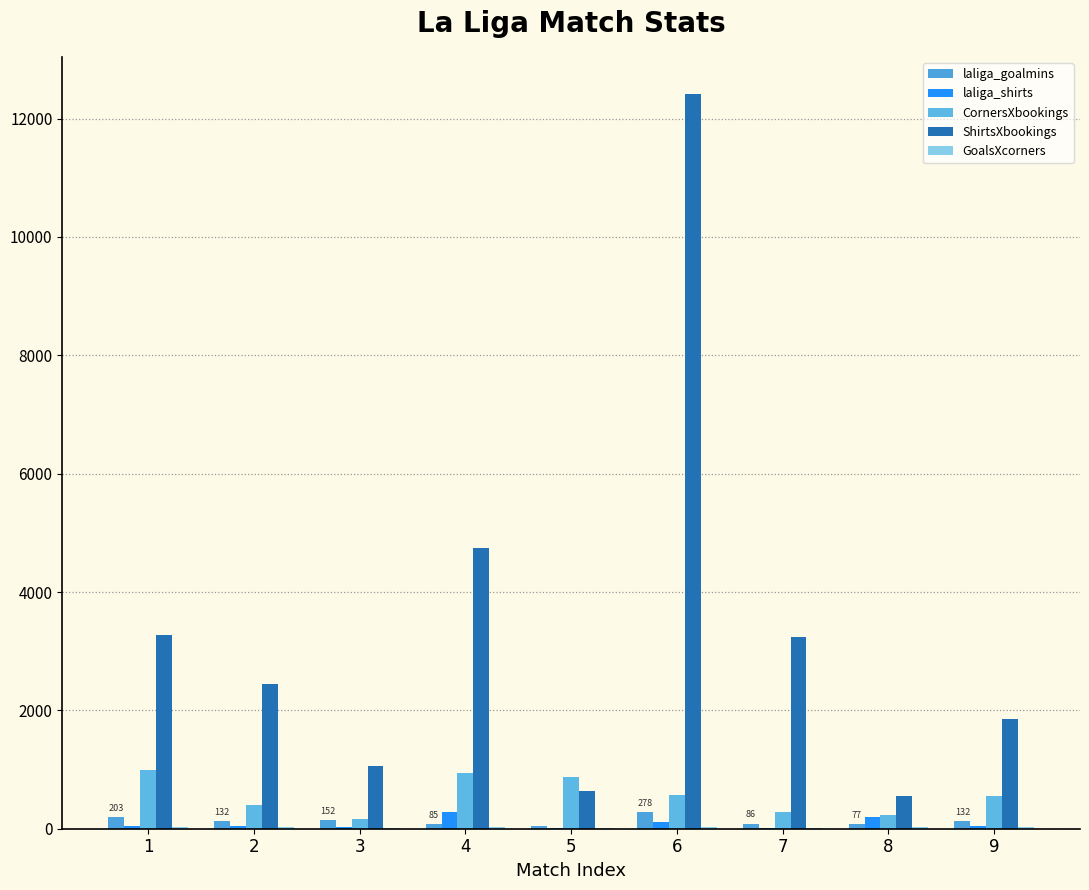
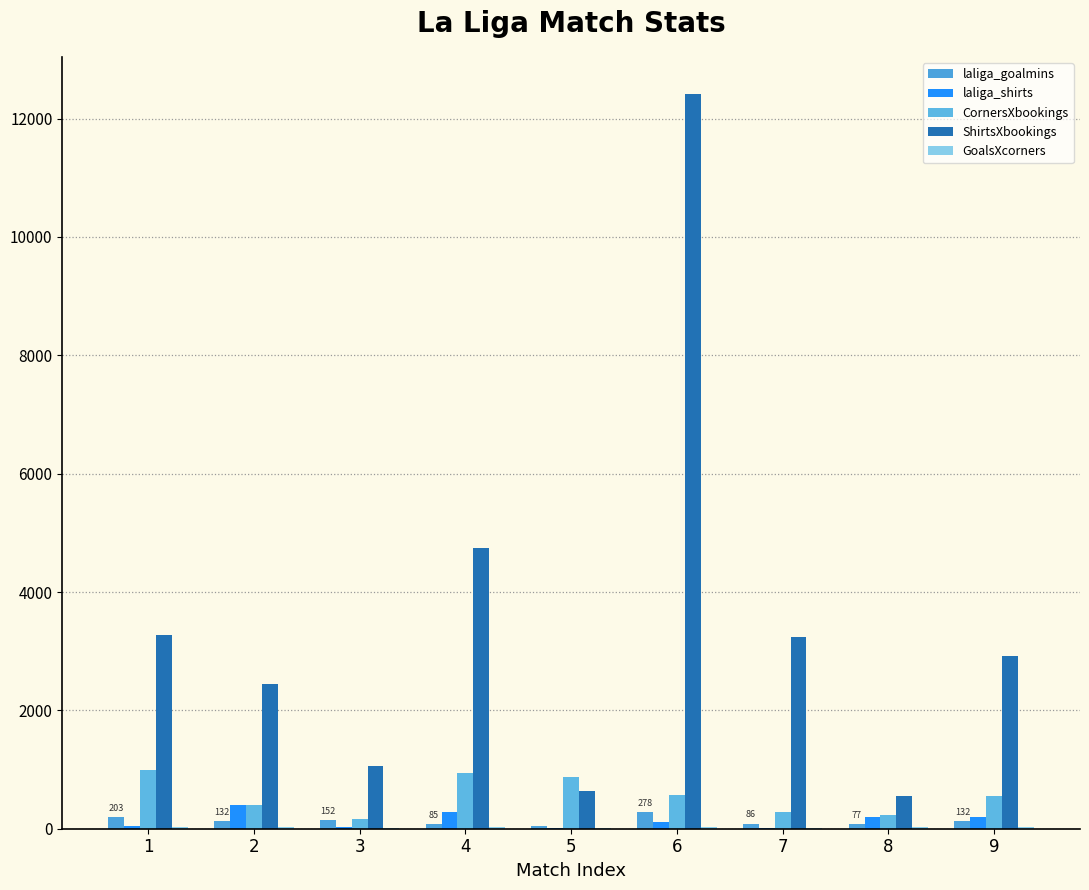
  {
    "laliga_shirts": {
      "1": 100,
-     "2": 0,
+     "2": 400,
      "4": 300,
      "6": 100,
      "8": 200,
-     "9": 0
+     "9": 200
    },
    "ShirtsXbookings": {
      "1": 3300,
      "2": 2500,
      "3": 1100,
      "4": 4700,
      "5": 600,
      "6": 12400,
      "7": 3200,
      "8": 600,
-     "9": 1900
+     "9": 2900
    }
  }
